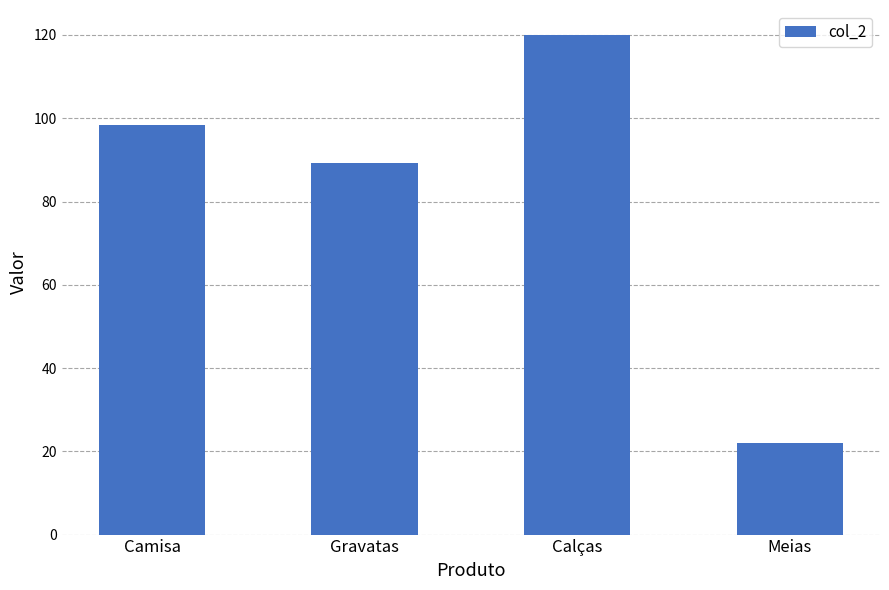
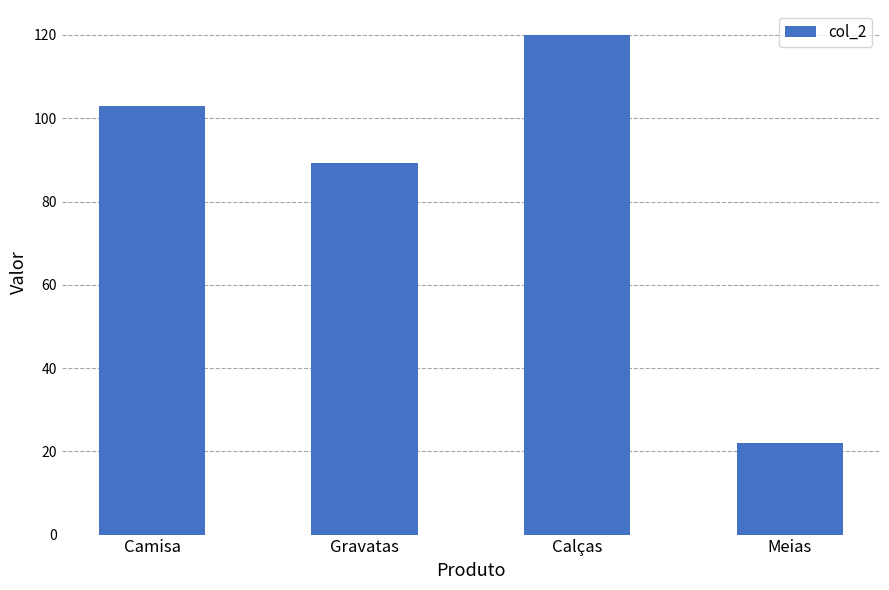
  {
-   "Camisa": 98,
+   "Camisa": 103,
    "Gravatas": 89,
    "Calças": 120,
    "Meias": 22
  }
